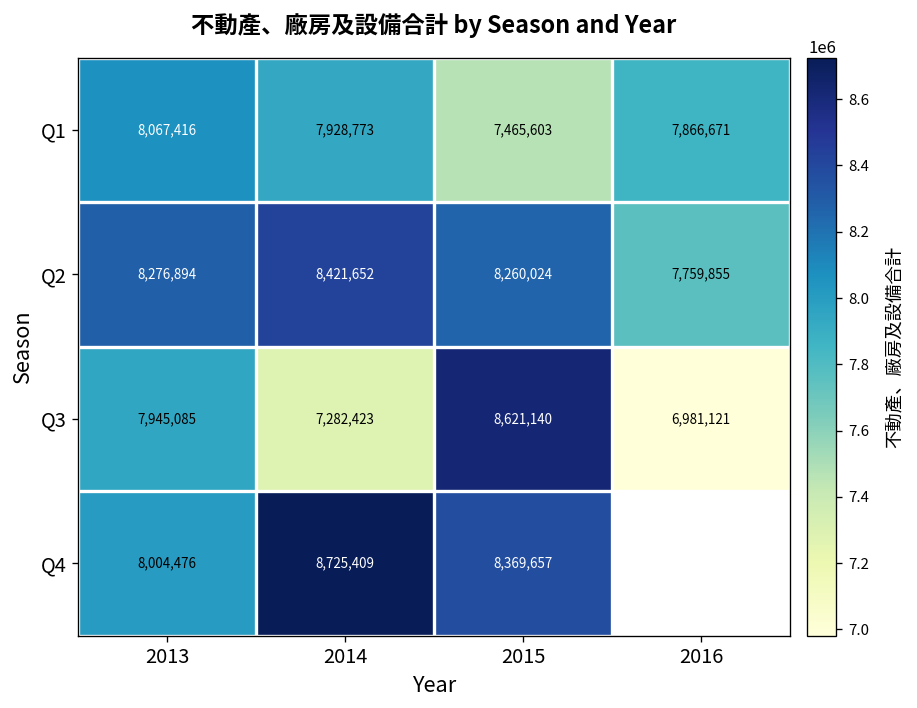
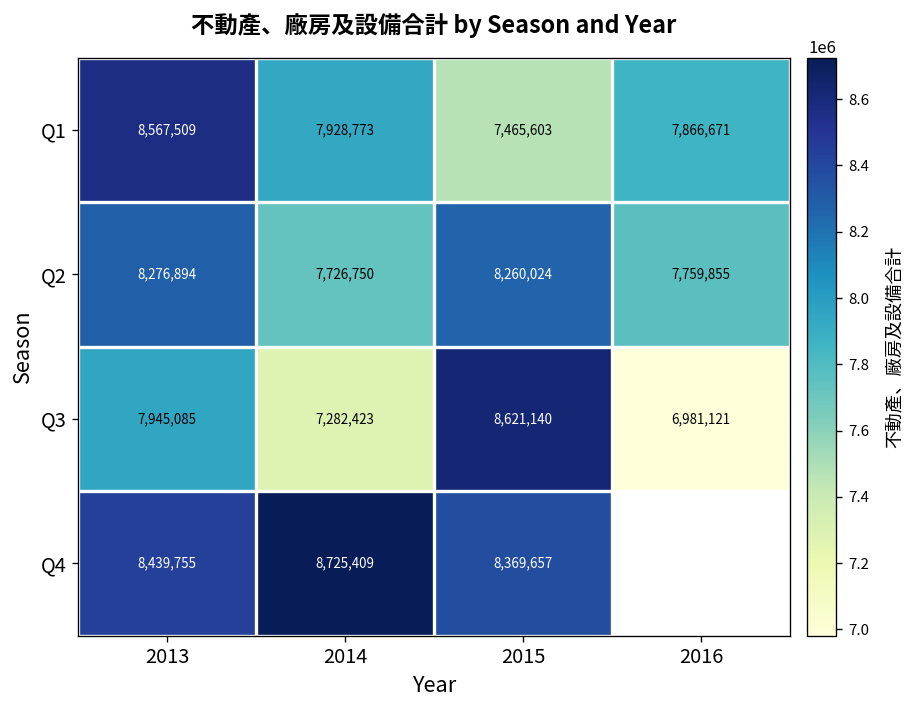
  {
    "Q1": {
-     "2013": "8,067,416",
+     "2013": "8,567,509",
      "2014": "7,928,773",
      "2015": "7,465,603",
      "2016": "7,866,671"
    },
    "Q2": {
      "2013": "8,276,894",
-     "2014": "8,421,652",
+     "2014": "7,726,750",
      "2015": "8,260,024",
      "2016": "7,759,855"
    },
    "Q3": {
      "2013": "7,945,085",
      "2014": "7,282,423",
      "2015": "8,621,140",
      "2016": "6,981,121"
    },
    "Q4": {
-     "2013": "8,004,476",
+     "2013": "8,439,755",
      "2014": "8,725,409",
      "2015": "8,369,657"
    }
  }
